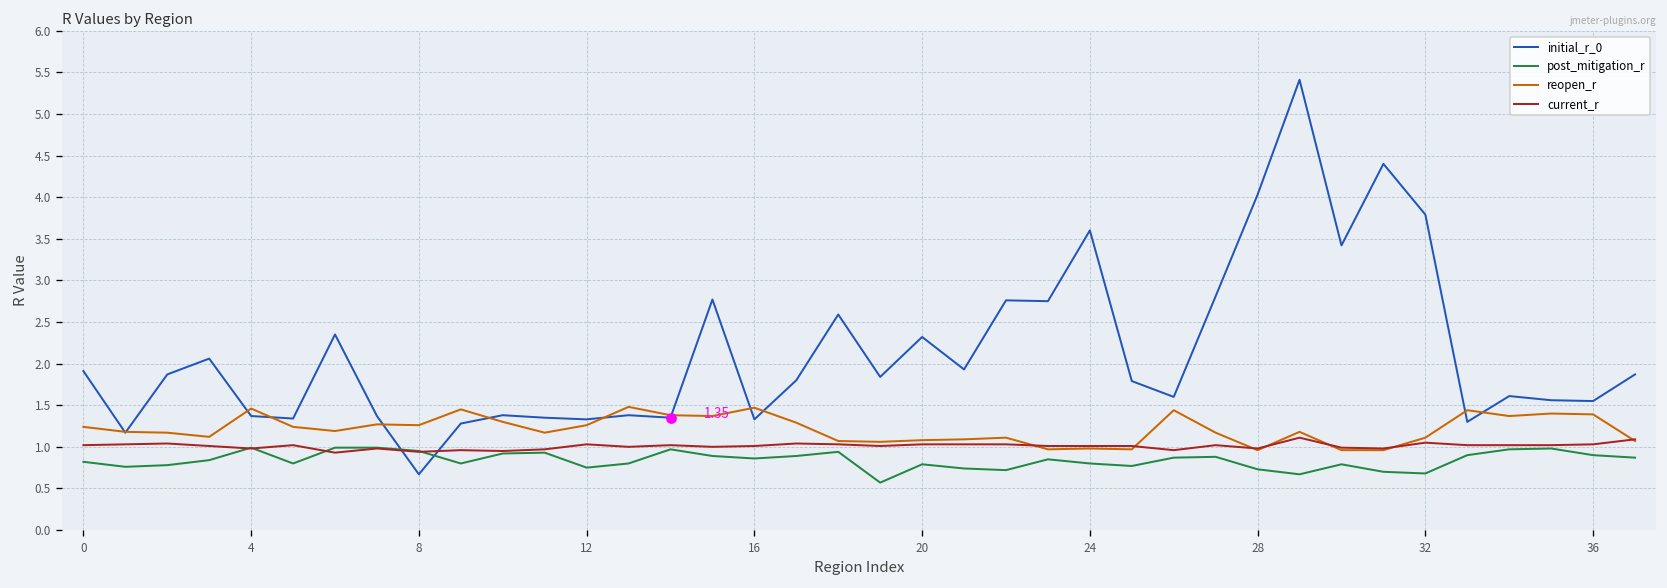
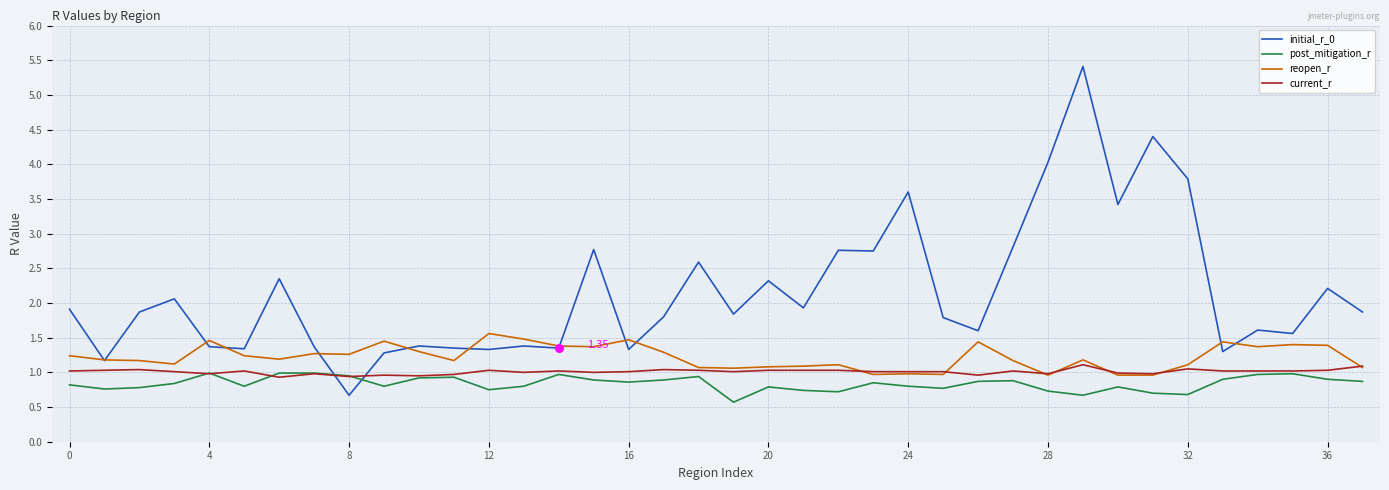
  {
    "initial_r_0": {
      "0": 1.9,
      "4": 1.4,
      "8": 0.7,
      "12": 1.3,
      "16": 1.3,
      "20": 2.3,
      "24": 3.6,
      "28": 4.0,
      "32": 3.8,
-     "36": 1.6
+     "36": 2.2
    },
    "post_mitigation_r": {
      "0": 0.8,
      "12": 0.8,
      "16": 0.9,
      "20": 0.8,
      "24": 0.8,
      "28": 0.7,
      "32": 0.7,
      "36": 0.9
    },
    "reopen_r": {
      "0": 1.2,
      "4": 1.5,
      "8": 1.3,
-     "12": 1.3,
+     "12": 1.6,
      "16": 1.5,
      "20": 1.1,
      "32": 1.1,
      "36": 1.4
    },
    "current_r": {
      "0": 1.0,
      "12": 1.0,
      "16": 1.0,
      "20": 1.0,
      "32": 1.1,
      "36": 1.0
    }
  }
